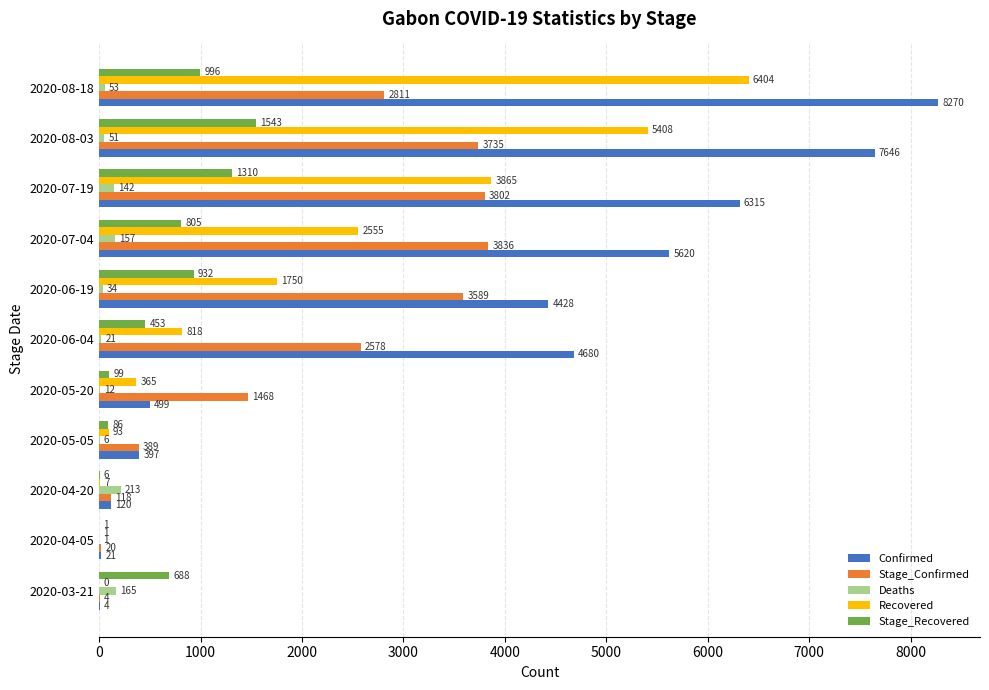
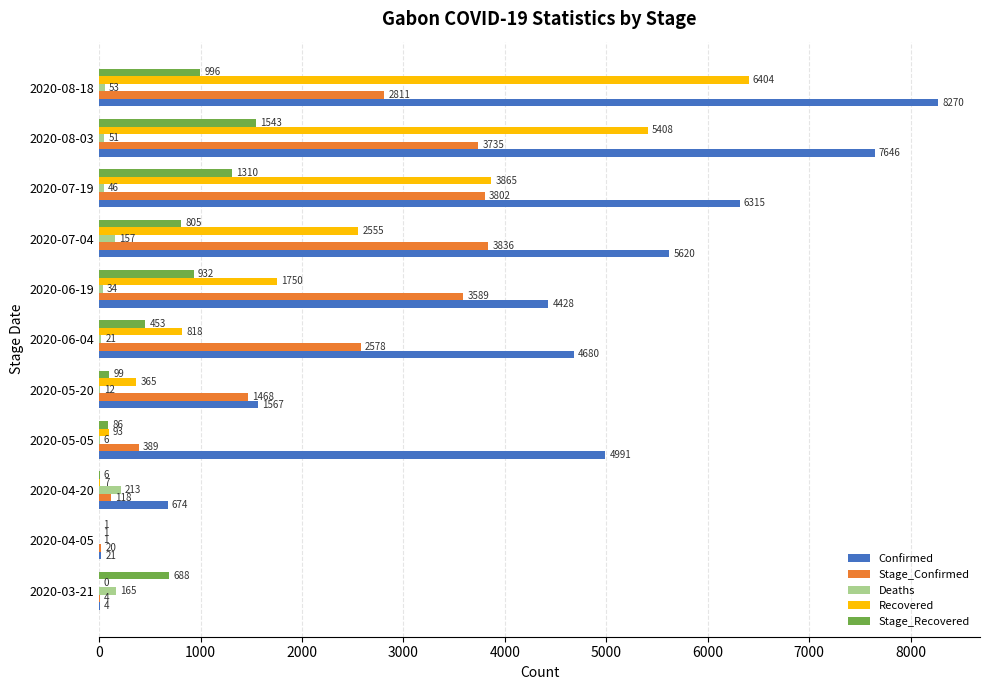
  {
    "Confirmed": {
      "2020-08-18": 8270,
      "2020-08-03": 7646,
      "2020-07-19": 6315,
      "2020-07-04": 5620,
      "2020-06-19": 4428,
      "2020-06-04": 4680,
-     "2020-05-20": 499,
-     "2020-05-05": 397,
-     "2020-04-20": 120
+     "2020-05-20": 1567,
+     "2020-05-05": 4991,
+     "2020-04-20": 674
    },
    "Stage_Confirmed": {
      "2020-08-18": 2811,
      "2020-08-03": 3735,
      "2020-07-19": 3802,
      "2020-07-04": 3836,
      "2020-06-19": 3589,
      "2020-06-04": 2578,
      "2020-05-20": 1468,
      "2020-05-05": 389,
      "2020-04-20": 118
    },
    "Deaths": {
      "2020-08-18": 53,
      "2020-08-03": 51,
-     "2020-07-19": 142,
+     "2020-07-19": 46,
      "2020-07-04": 157,
      "2020-06-19": 34,
      "2020-06-04": 21,
      "2020-05-20": 12,
      "2020-05-05": 6,
      "2020-04-20": 213,
      "2020-03-21": 165
    },
    "Recovered": {
      "2020-08-18": 6404,
      "2020-08-03": 5408,
      "2020-07-19": 3865,
      "2020-07-04": 2555,
      "2020-06-19": 1750,
      "2020-06-04": 818,
      "2020-05-20": 365,
      "2020-03-21": 0
    },
    "Stage_Recovered": {
      "2020-08-18": 996,
      "2020-08-03": 1543,
      "2020-07-19": 1310,
      "2020-07-04": 805,
      "2020-06-19": 932,
      "2020-06-04": 453,
      "2020-05-20": 99,
      "2020-03-21": 688
    }
  }
